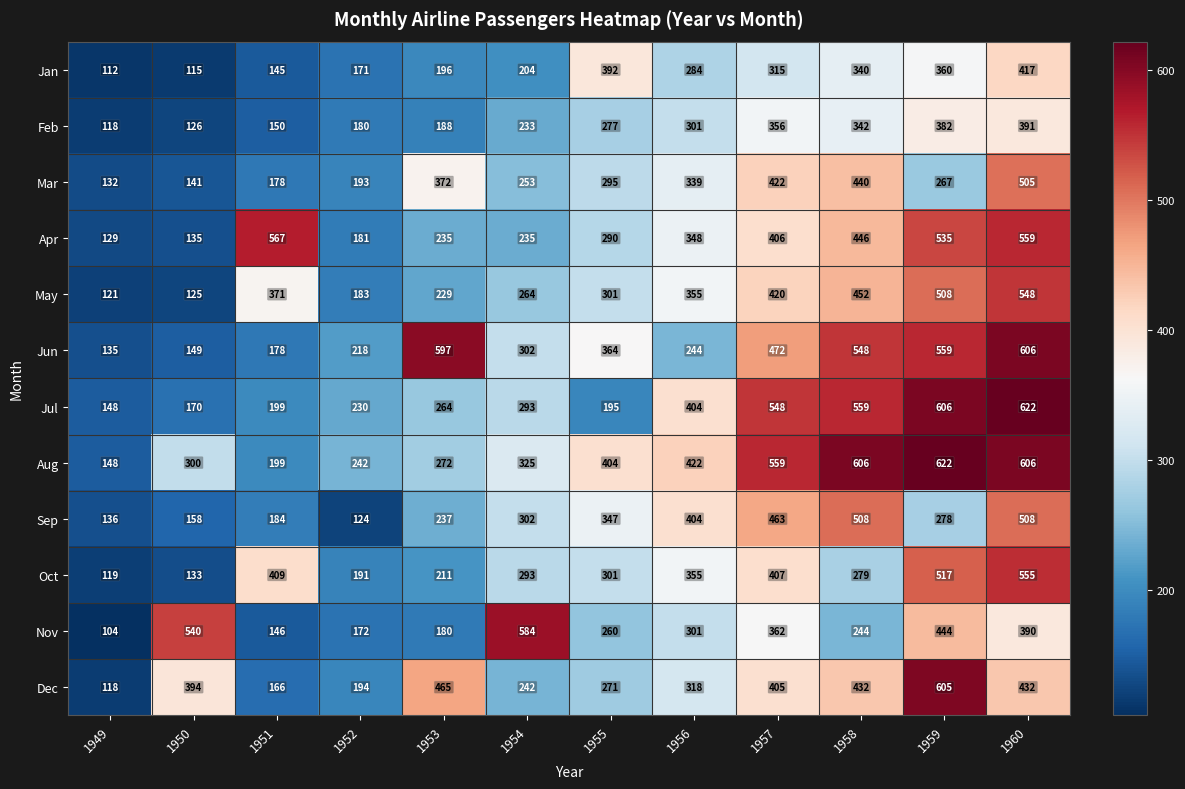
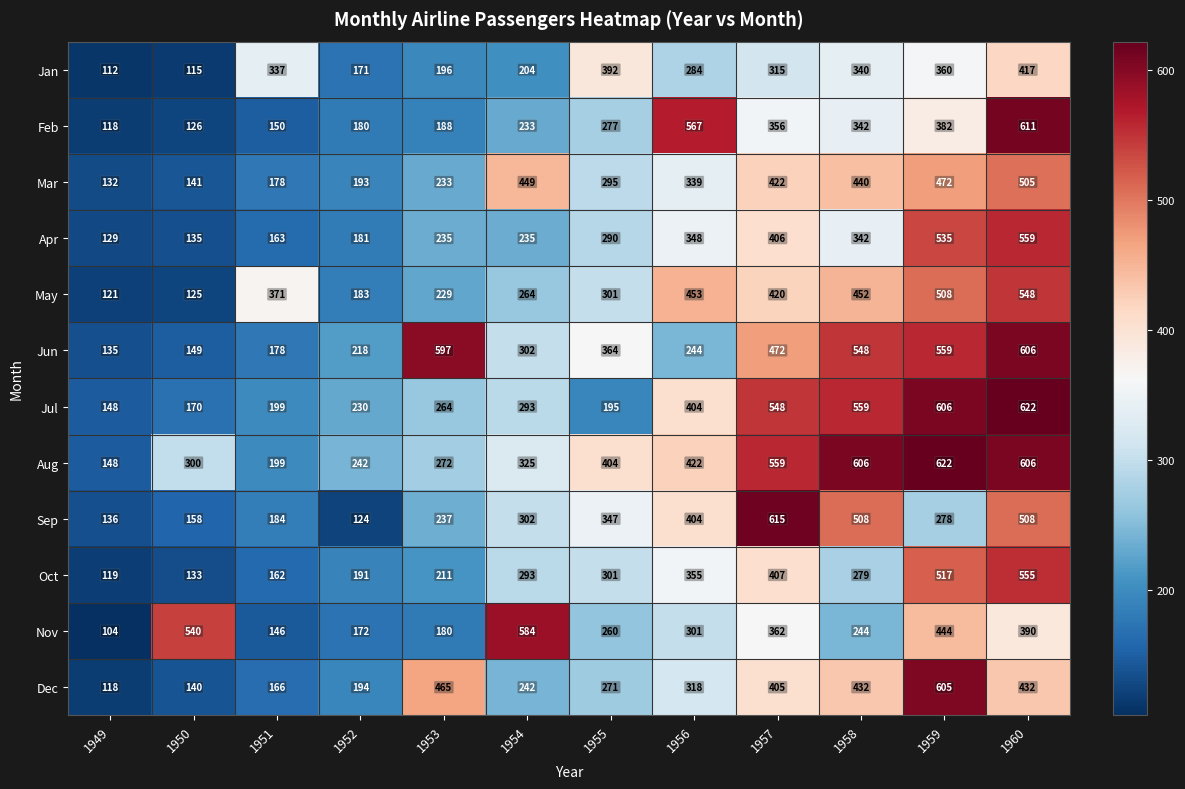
  {
    "Jan": {
-     "1951": 145
+     "1951": 337
    },
    "Feb": {
-     "1956": 301,
-     "1960": 391
+     "1956": 567,
+     "1960": 611
    },
    "Mar": {
-     "1953": 372,
-     "1954": 253,
-     "1959": 267
+     "1953": 233,
+     "1954": 449,
+     "1959": 472
    },
    "Apr": {
-     "1951": 567,
-     "1958": 446
+     "1951": 163,
+     "1958": 342
    },
    "May": {
-     "1956": 355
+     "1956": 453
    },
    "Sep": {
-     "1957": 463
+     "1957": 615
    },
    "Oct": {
-     "1951": 409
+     "1951": 162
    },
    "Dec": {
-     "1950": 394
+     "1950": 140
    }
  }
